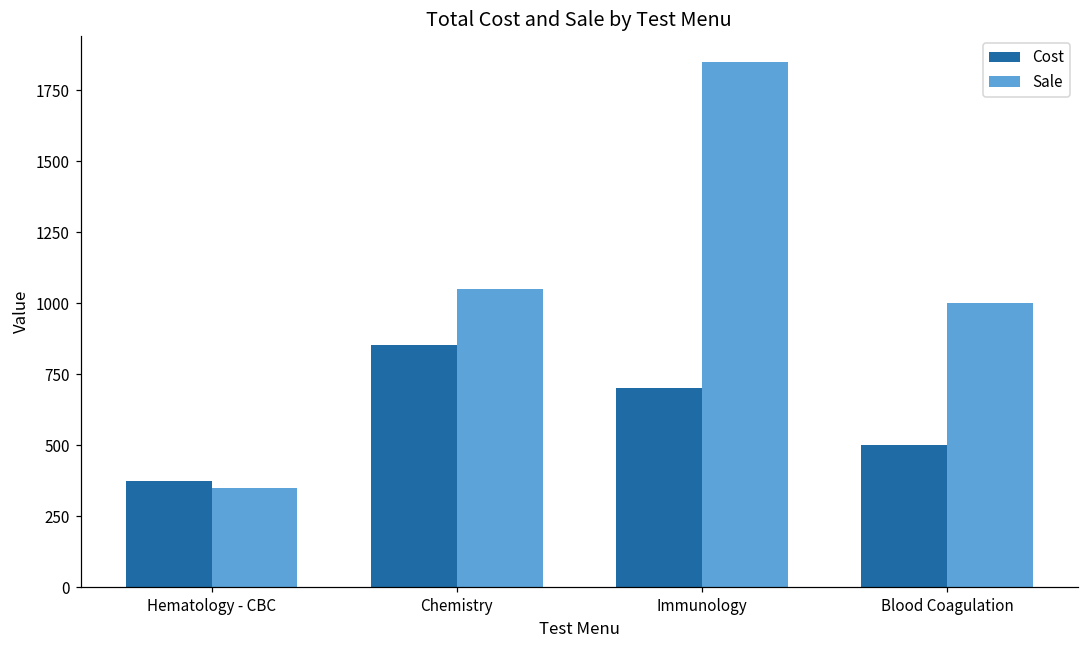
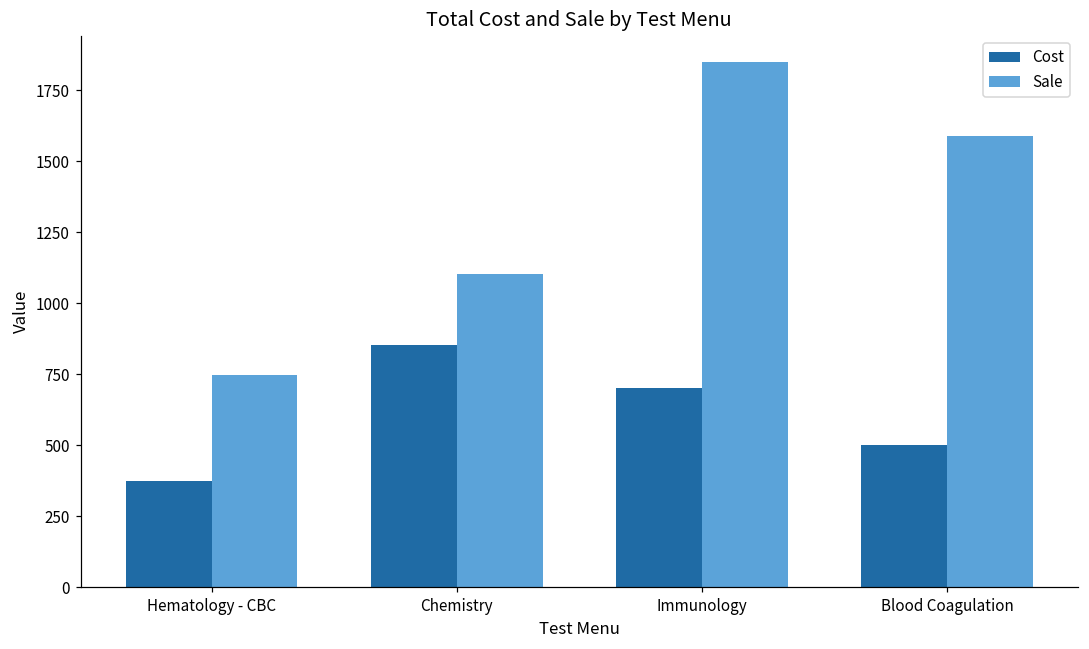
  {
    "Cost": {
      "Hematology - CBC": 370,
      "Chemistry": 850,
      "Immunology": 700,
      "Blood Coagulation": 500
    },
    "Sale": {
-     "Hematology - CBC": 350,
-     "Chemistry": 1050,
+     "Hematology - CBC": 750,
+     "Chemistry": 1100,
      "Immunology": 1850,
-     "Blood Coagulation": 1000
+     "Blood Coagulation": 1590
    }
  }
